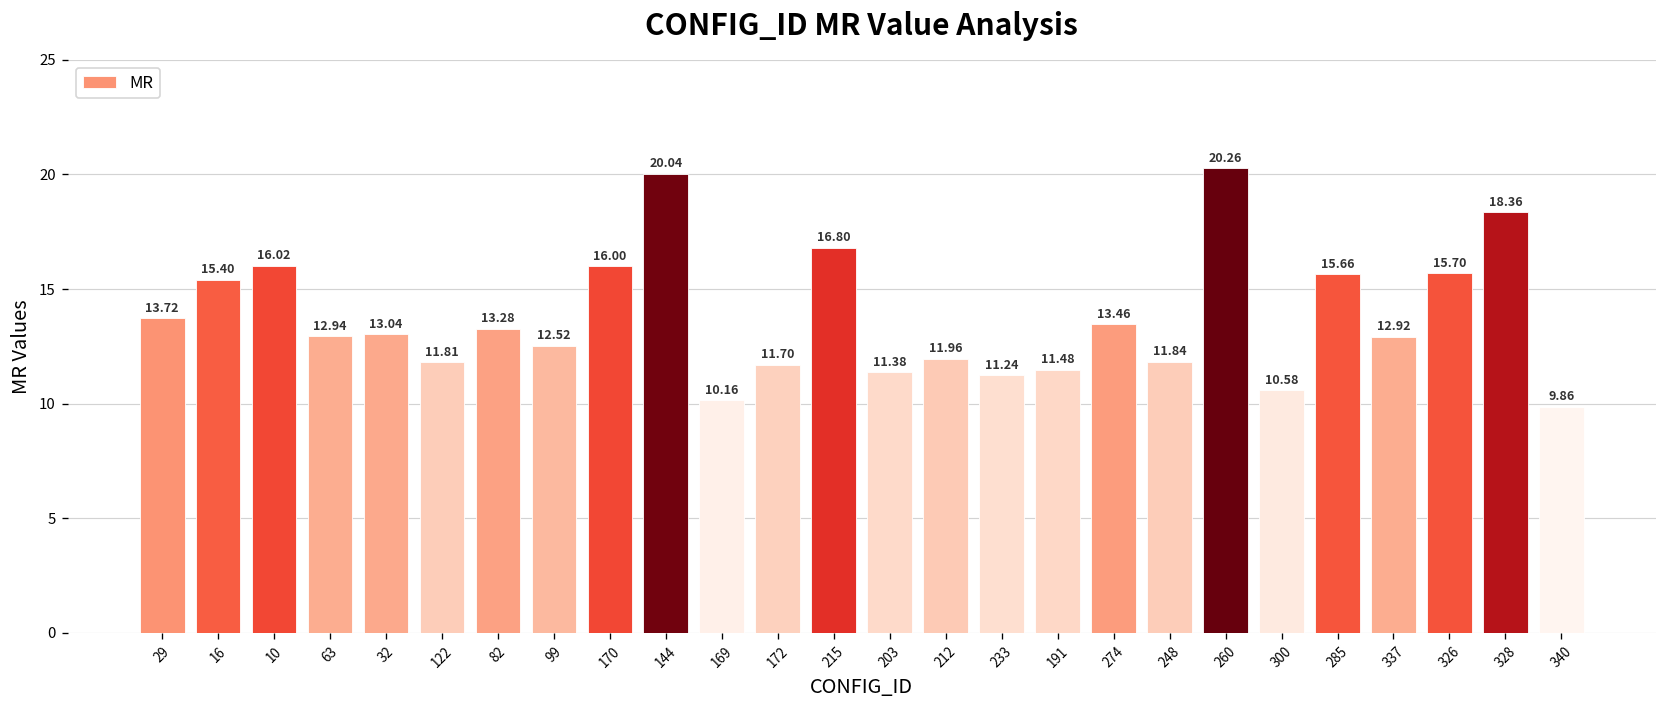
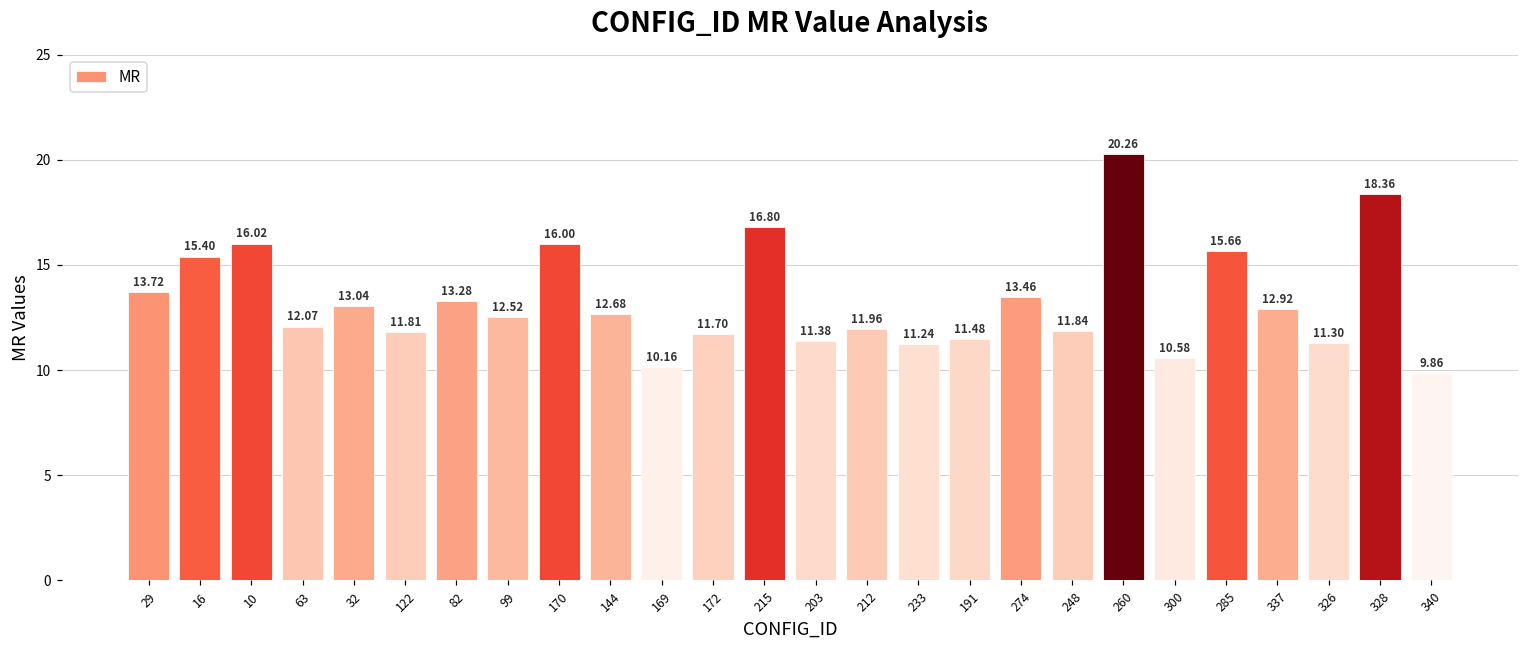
  {
    "29": 13.72,
    "16": 15.40,
    "10": 16.02,
-   "63": 12.94,
+   "63": 12.07,
    "32": 13.04,
    "122": 11.81,
    "82": 13.28,
    "99": 12.52,
    "170": 16.00,
-   "144": 20.04,
+   "144": 12.68,
    "169": 10.16,
    "172": 11.70,
    "215": 16.80,
    "203": 11.38,
    "212": 11.96,
    "233": 11.24,
    "191": 11.48,
    "274": 13.46,
    "248": 11.84,
    "260": 20.26,
    "300": 10.58,
    "285": 15.66,
    "337": 12.92,
-   "326": 15.70,
+   "326": 11.30,
    "328": 18.36,
    "340": 9.86
  }
